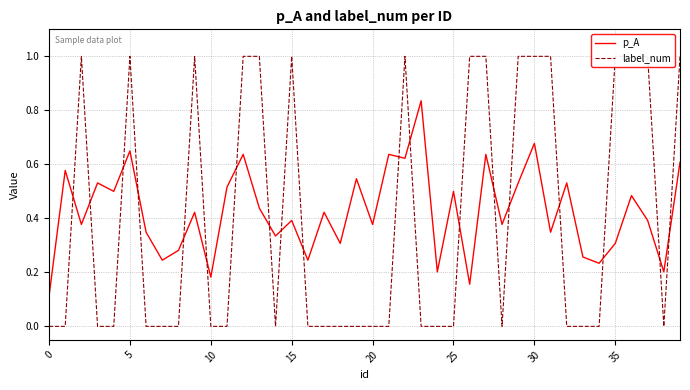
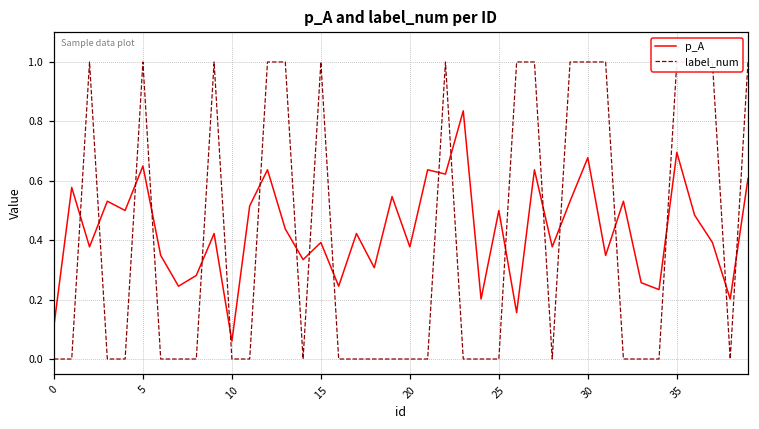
  {
    "p_A": {
      "0": 0.11,
      "5": 0.65,
-     "10": 0.18,
+     "10": 0.06,
      "15": 0.39,
      "20": 0.38,
      "25": 0.50,
      "30": 0.68,
-     "35": 0.31
+     "35": 0.70
    },
    "label_num": {
      "0": 0.00,
      "5": 1.00,
      "10": 0.00,
      "15": 1.00,
      "20": 0.00,
      "25": 0.00,
      "30": 1.00
    }
  }
